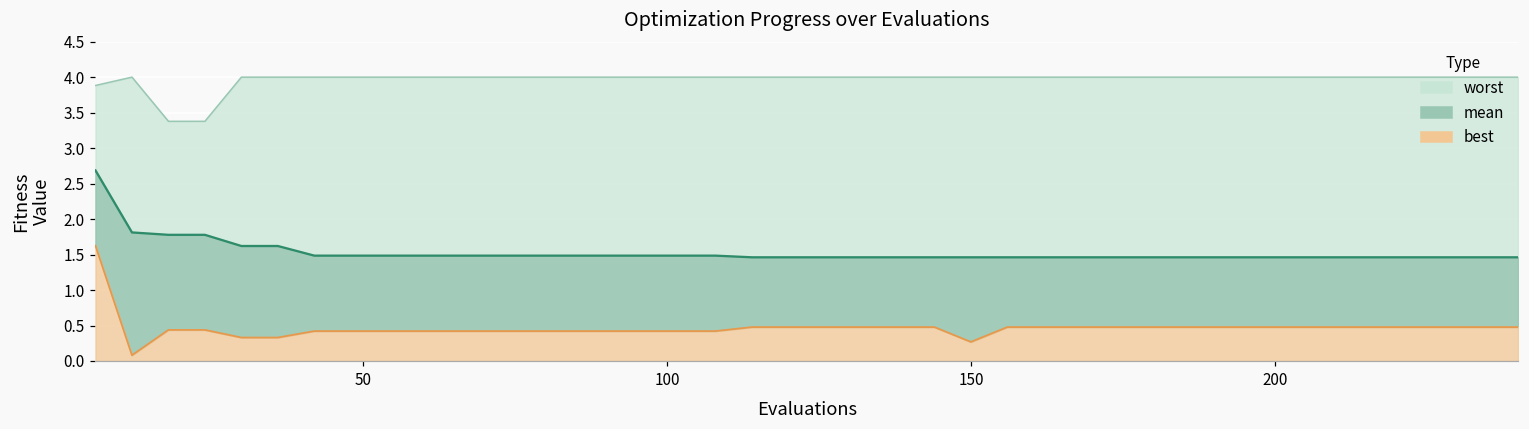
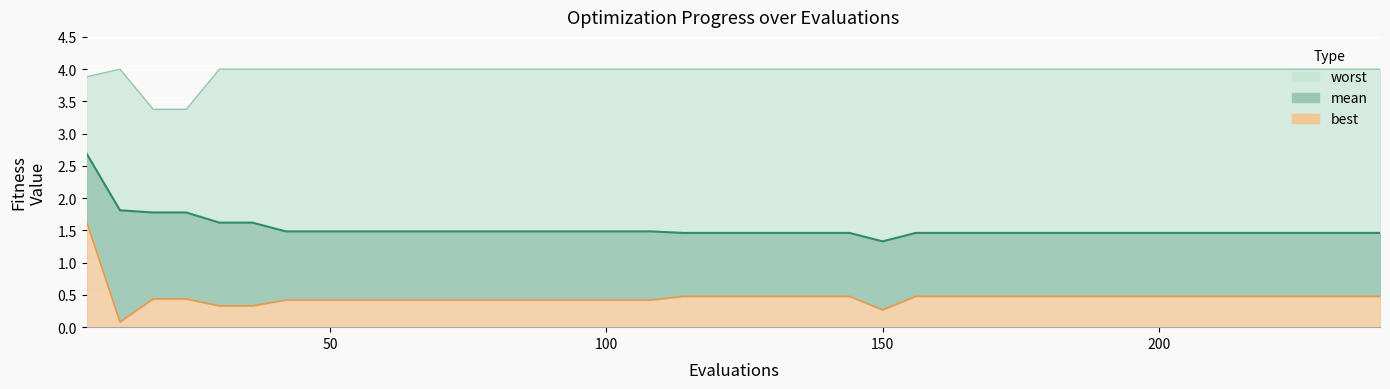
  {
    "worst": {
      "150": 4.0
    },
    "mean": {
-     "150": 1.5
+     "150": 1.3
    },
    "best": {
      "150": 0.3
    }
  }
